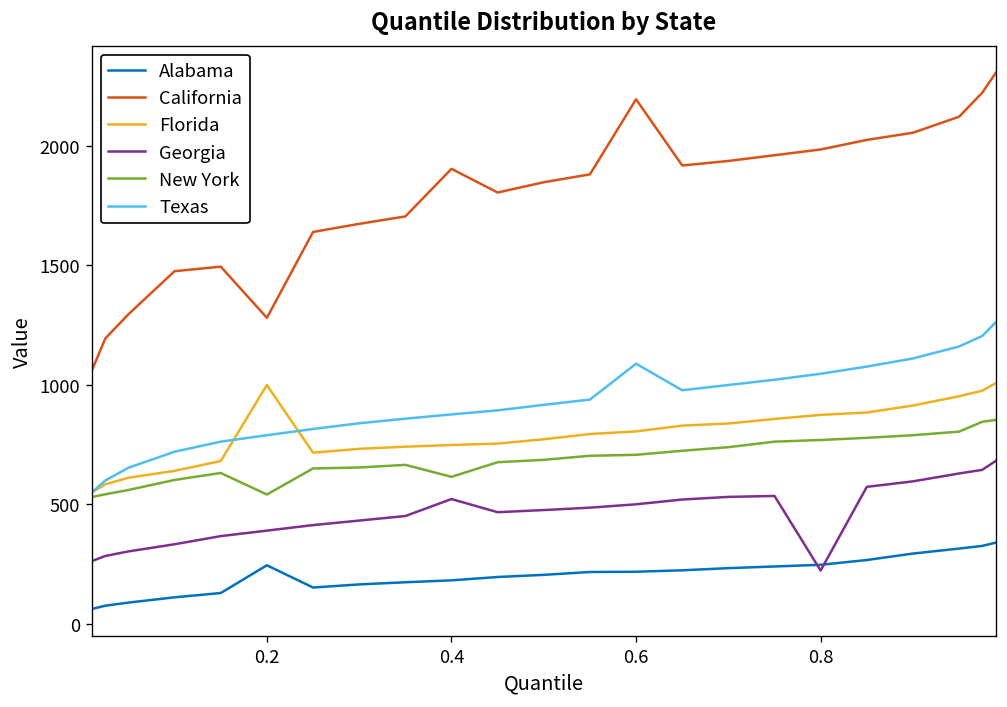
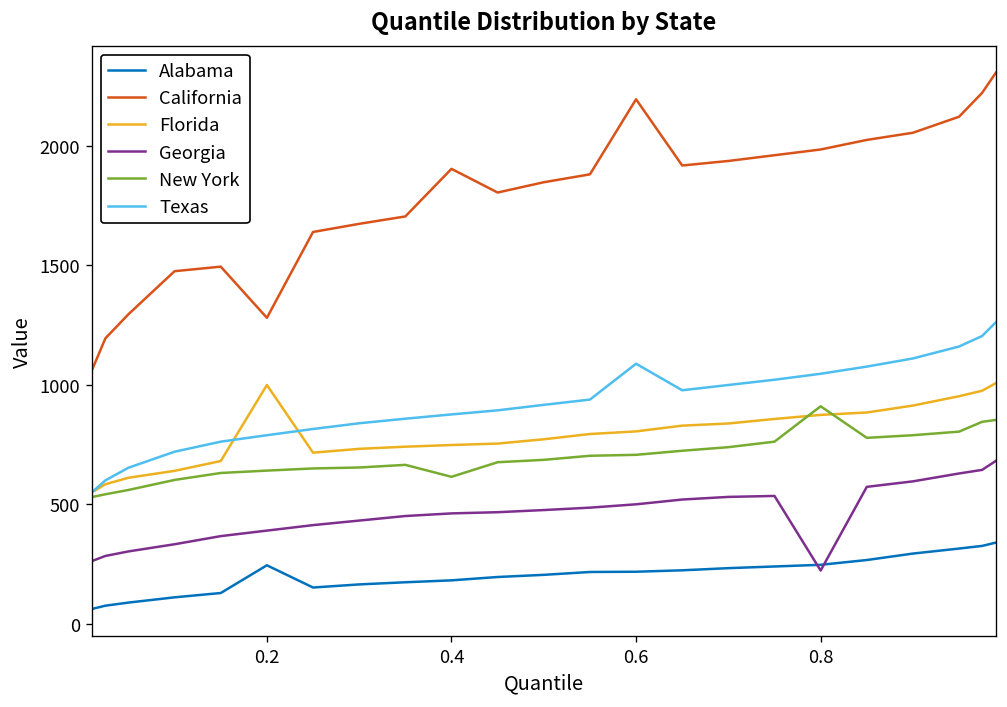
  {
    "Alabama": {
      "0.2": 250,
      "0.4": 180,
      "0.6": 220,
      "0.8": 250
    },
    "California": {
      "0.2": 1280,
      "0.4": 1900,
      "0.6": 2190,
      "0.8": 1980
    },
    "Florida": {
      "0.2": 1000,
      "0.4": 750,
      "0.6": 810,
      "0.8": 870
    },
    "Georgia": {
      "0.2": 390,
-     "0.4": 520,
+     "0.4": 460,
      "0.6": 500,
      "0.8": 220
    },
    "New York": {
-     "0.2": 540,
+     "0.2": 640,
      "0.4": 620,
      "0.6": 710,
-     "0.8": 770
+     "0.8": 910
    },
    "Texas": {
      "0.2": 790,
      "0.4": 880,
      "0.6": 1090,
      "0.8": 1050
    }
  }
